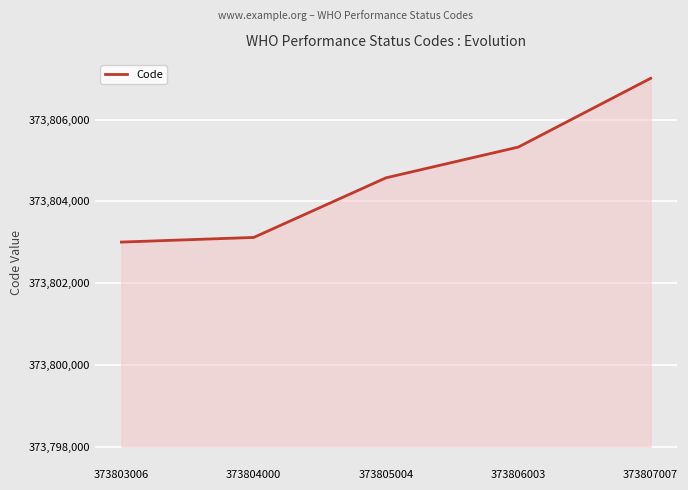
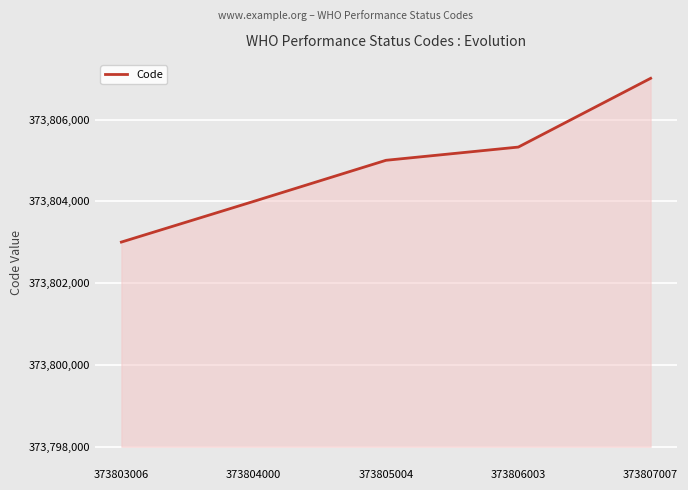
  {
    "373803006": "373,803,000",
-   "373804000": "373,803,100",
-   "373805004": "373,804,600",
+   "373804000": "373,804,000",
+   "373805004": "373,805,000",
    "373806003": "373,805,300",
    "373807007": "373,807,000"
  }
